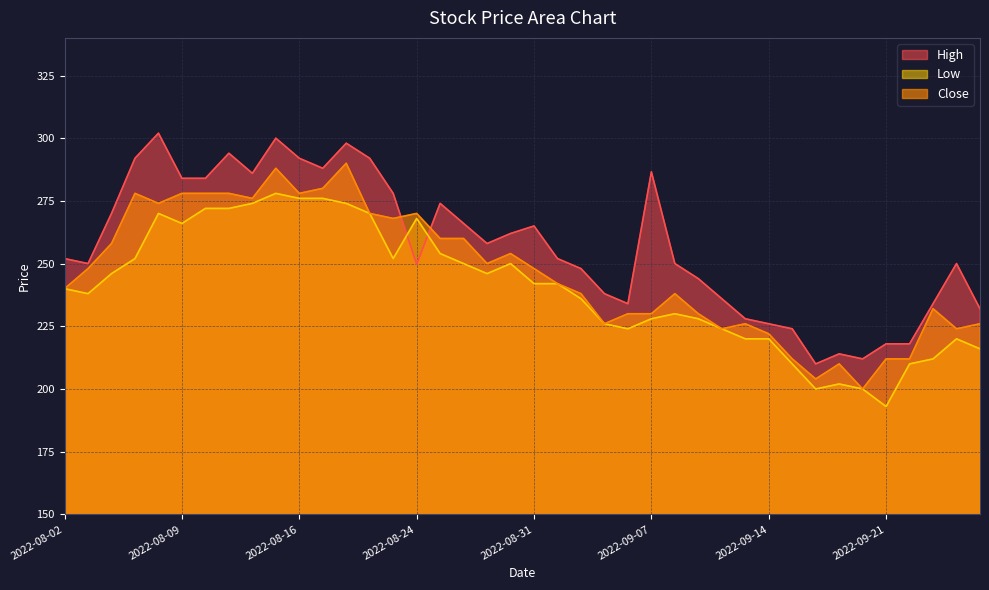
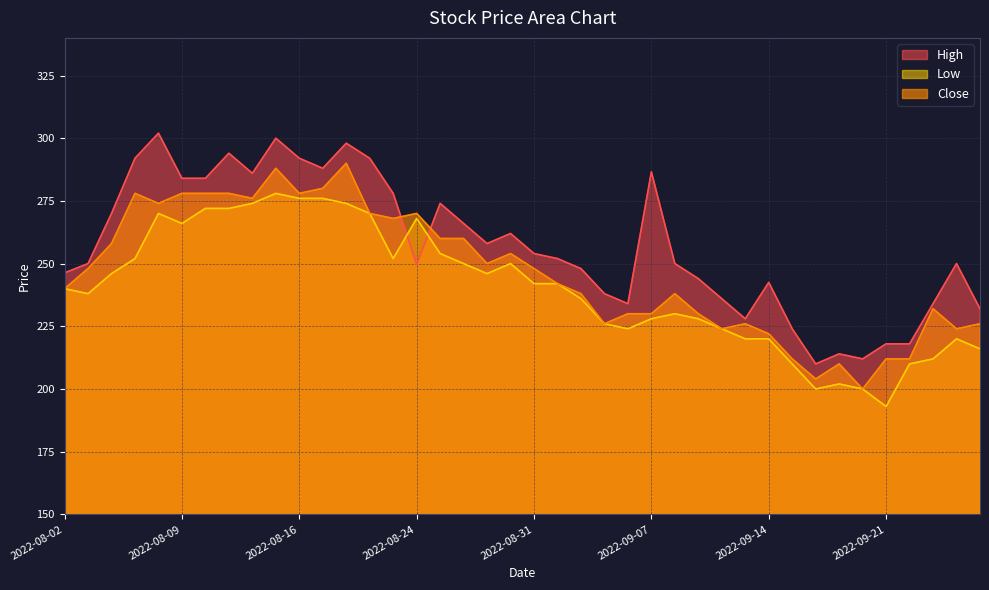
  {
    "High": {
-     "2022-08-02": 252,
+     "2022-08-02": 246,
      "2022-08-09": 284,
      "2022-08-16": 292,
      "2022-08-24": 250,
-     "2022-08-31": 265,
+     "2022-08-31": 254,
      "2022-09-07": 287,
-     "2022-09-14": 226,
+     "2022-09-14": 243,
      "2022-09-21": 218
    }
  }
